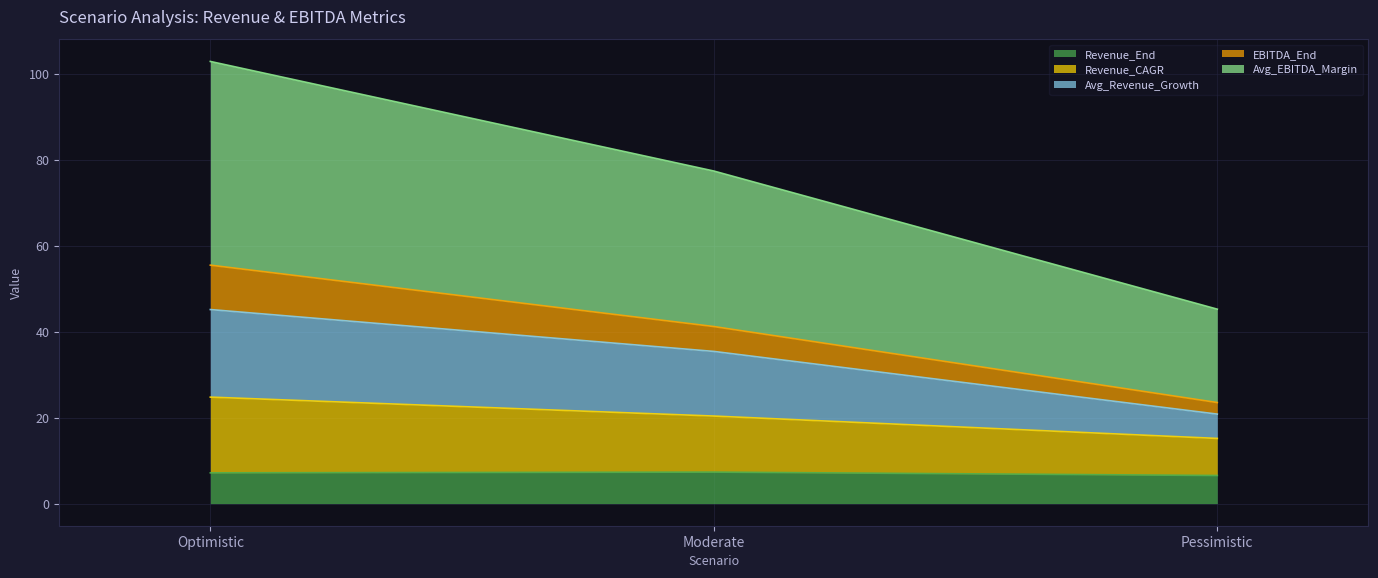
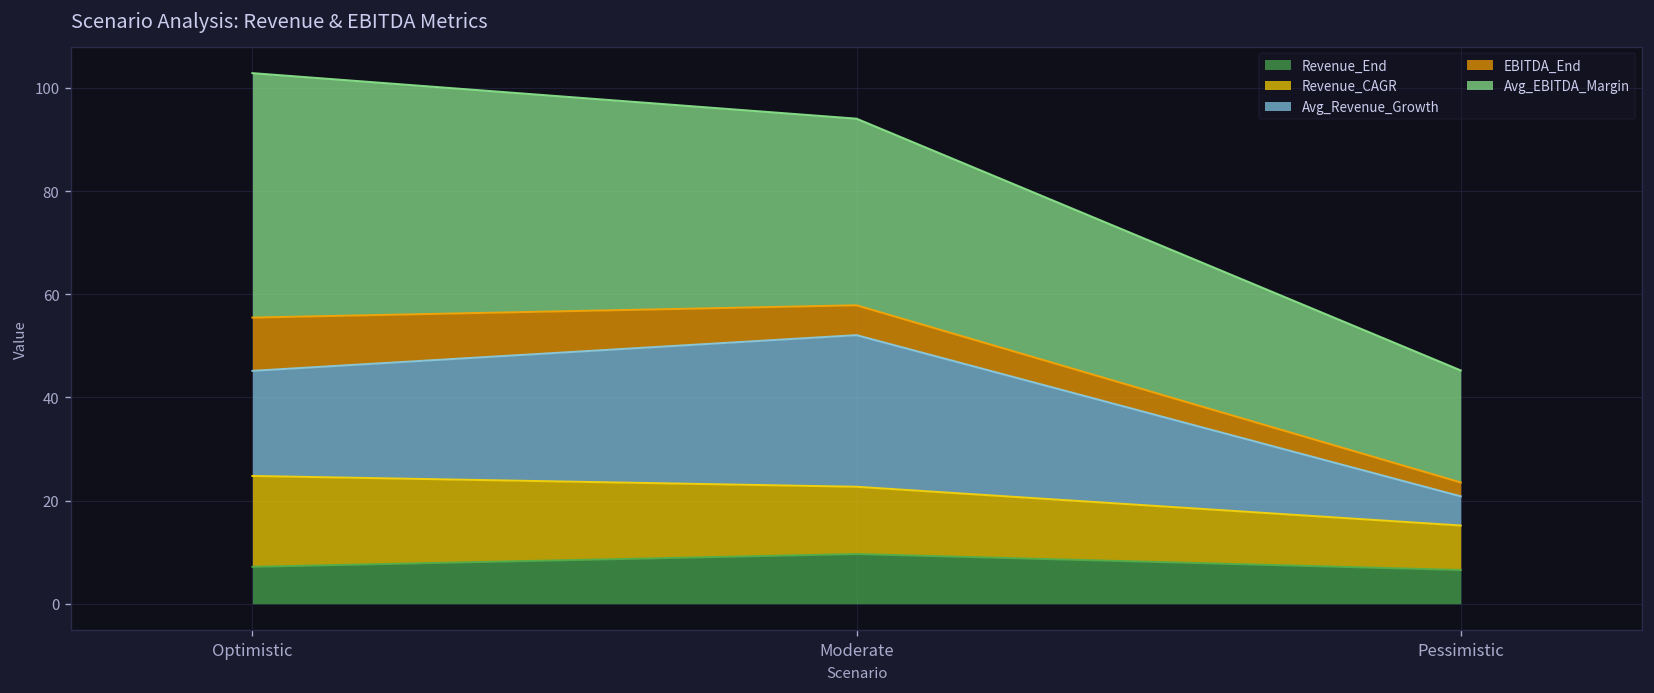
  {
    "Revenue_End": {
      "Optimistic": 7,
-     "Moderate": 7,
+     "Moderate": 10,
      "Pessimistic": 7
    },
    "Avg_Revenue_Growth": {
      "Optimistic": 20,
-     "Moderate": 15,
+     "Moderate": 29,
      "Pessimistic": 6
    },
    "Avg_EBITDA_Margin": {
      "Optimistic": 47,
      "Moderate": 36,
      "Pessimistic": 22
    }
  }
